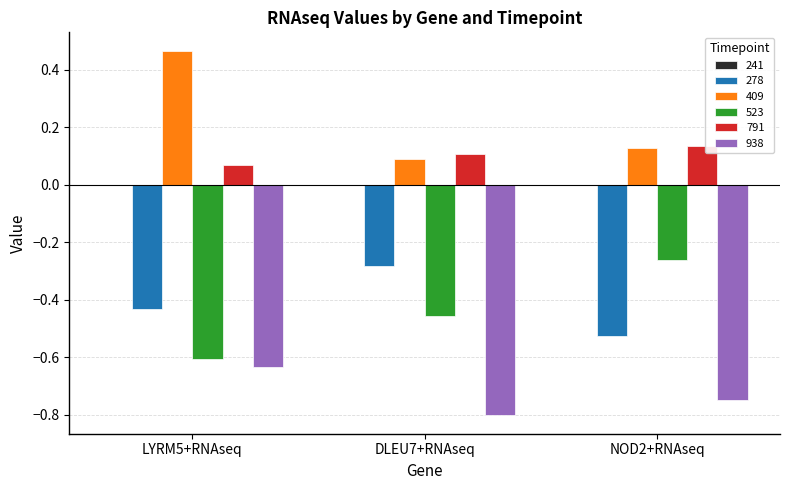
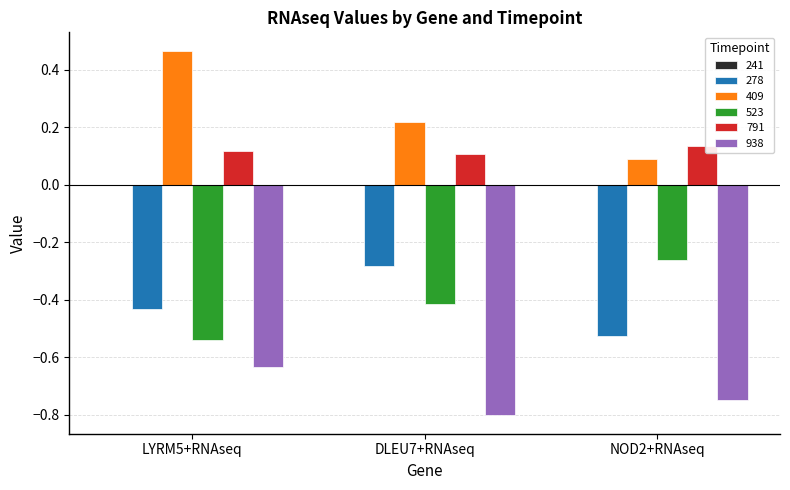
  {
    "241": {
      "LYRM5+RNAseq": 0.00,
      "DLEU7+RNAseq": 0.00,
      "NOD2+RNAseq": 0.00
    },
    "278": {
      "LYRM5+RNAseq": -0.43,
      "DLEU7+RNAseq": -0.28,
      "NOD2+RNAseq": -0.53
    },
    "409": {
      "LYRM5+RNAseq": 0.47,
-     "DLEU7+RNAseq": 0.09,
-     "NOD2+RNAseq": 0.13
+     "DLEU7+RNAseq": 0.22,
+     "NOD2+RNAseq": 0.09
    },
    "523": {
-     "LYRM5+RNAseq": -0.60,
-     "DLEU7+RNAseq": -0.46,
+     "LYRM5+RNAseq": -0.54,
+     "DLEU7+RNAseq": -0.42,
      "NOD2+RNAseq": -0.26
    },
    "791": {
-     "LYRM5+RNAseq": 0.07,
+     "LYRM5+RNAseq": 0.12,
      "DLEU7+RNAseq": 0.11,
      "NOD2+RNAseq": 0.14
    },
    "938": {
      "LYRM5+RNAseq": -0.63,
      "DLEU7+RNAseq": -0.80,
      "NOD2+RNAseq": -0.75
    }
  }
